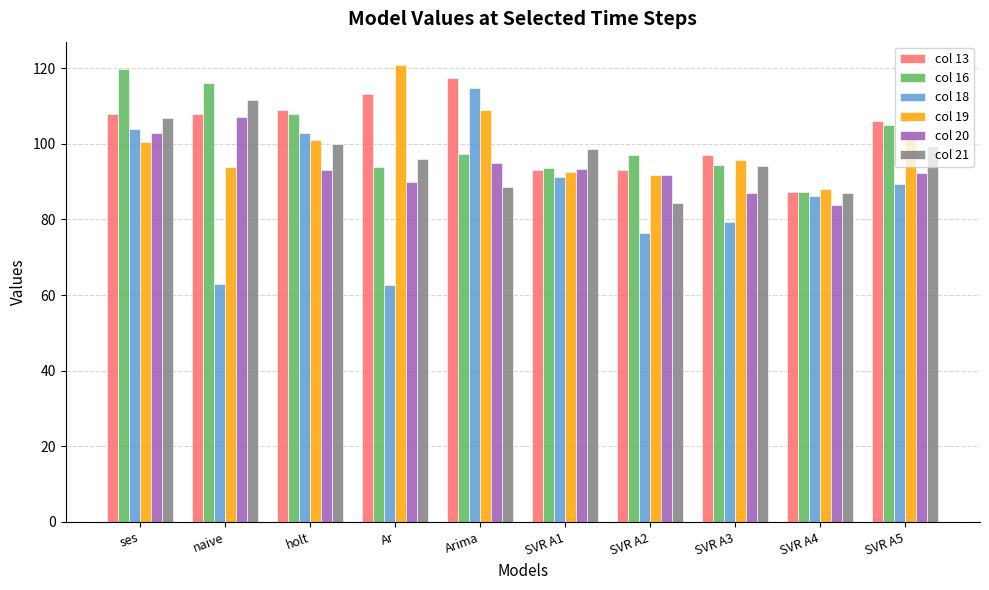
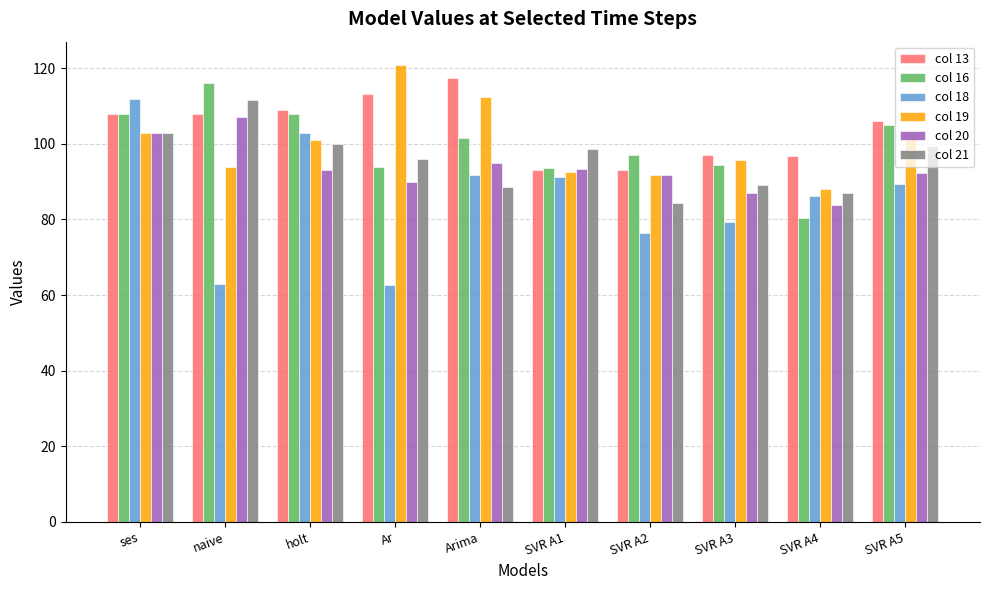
  {
    "col 13": {
      "ses": 108,
      "naive": 108,
      "holt": 109,
      "Ar": 113,
      "Arima": 117,
      "SVR A1": 93,
      "SVR A2": 93,
      "SVR A3": 97,
-     "SVR A4": 87,
+     "SVR A4": 97,
      "SVR A5": 106
    },
    "col 16": {
-     "ses": 120,
+     "ses": 108,
      "naive": 116,
      "holt": 108,
      "Ar": 94,
-     "Arima": 97,
+     "Arima": 102,
      "SVR A1": 94,
      "SVR A2": 97,
      "SVR A3": 94,
-     "SVR A4": 87,
+     "SVR A4": 80,
      "SVR A5": 105
    },
    "col 18": {
-     "ses": 104,
+     "ses": 112,
      "naive": 63,
      "holt": 103,
      "Ar": 63,
-     "Arima": 115,
+     "Arima": 92,
      "SVR A1": 91,
      "SVR A2": 76,
      "SVR A3": 79,
      "SVR A4": 86,
      "SVR A5": 89
    },
    "col 19": {
-     "ses": 100,
+     "ses": 103,
      "naive": 94,
      "holt": 101,
      "Ar": 121,
-     "Arima": 109,
+     "Arima": 112,
      "SVR A1": 93,
      "SVR A2": 92,
      "SVR A3": 96,
      "SVR A4": 88
    },
    "col 20": {
      "ses": 103,
      "naive": 107,
      "holt": 93,
      "Ar": 90,
      "Arima": 95,
      "SVR A1": 93,
      "SVR A2": 92,
      "SVR A3": 87,
      "SVR A4": 84,
      "SVR A5": 92
    },
    "col 21": {
-     "ses": 107,
+     "ses": 103,
      "naive": 112,
      "holt": 100,
      "Ar": 96,
      "Arima": 89,
      "SVR A1": 99,
      "SVR A2": 84,
-     "SVR A3": 94,
+     "SVR A3": 89,
      "SVR A4": 87
    }
  }
